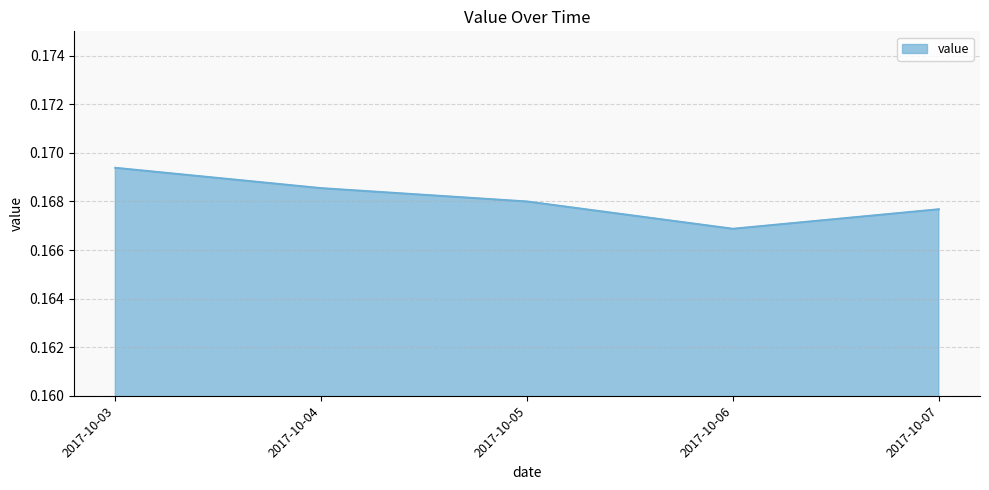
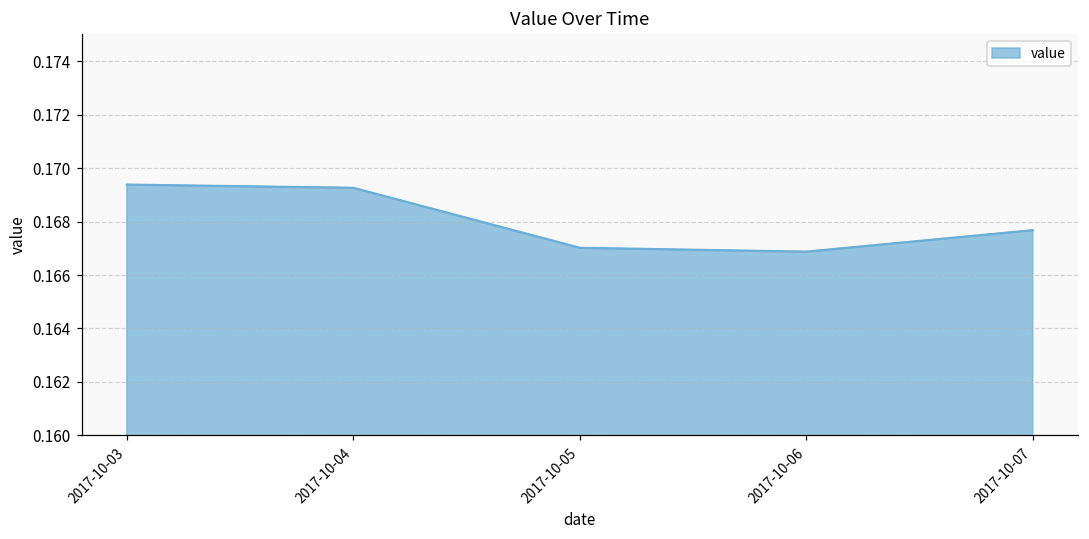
  {
    "2017-10-03": 0.1694,
-   "2017-10-04": 0.1685,
-   "2017-10-05": 0.1680,
+   "2017-10-04": 0.1693,
+   "2017-10-05": 0.1670,
    "2017-10-06": 0.1669,
    "2017-10-07": 0.1677
  }
